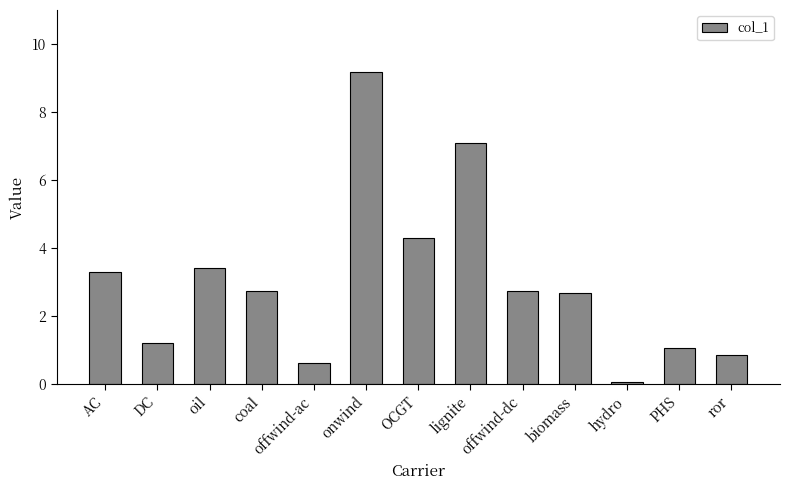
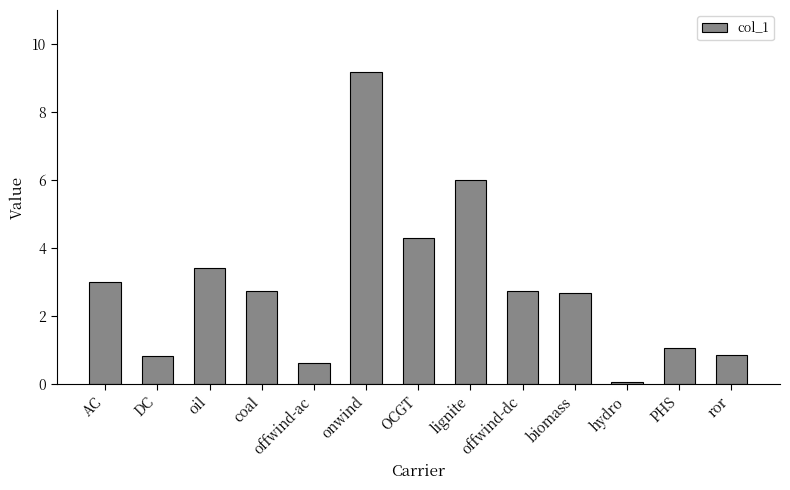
  {
-   "AC": 3.3,
-   "DC": 1.2,
+   "AC": 3.0,
+   "DC": 0.8,
    "oil": 3.4,
    "coal": 2.8,
    "offwind-ac": 0.6,
    "onwind": 9.2,
    "OCGT": 4.3,
-   "lignite": 7.1,
+   "lignite": 6.0,
    "offwind-dc": 2.8,
    "biomass": 2.7,
    "PHS": 1.1,
    "ror": 0.9
  }
